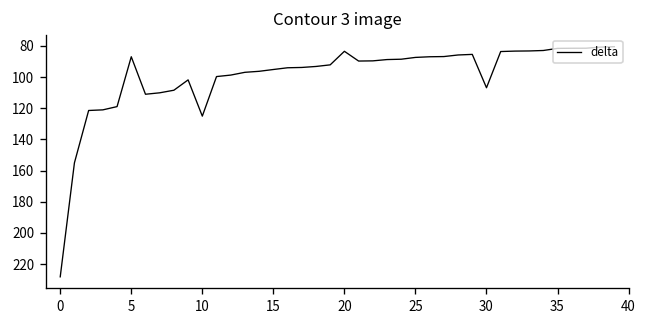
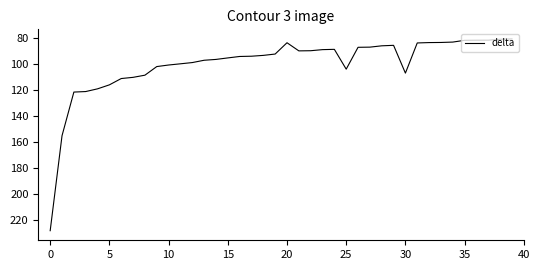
  {
    "0": 228,
-   "5": 87,
-   "10": 125,
+   "5": 116,
+   "10": 101,
    "15": 95,
    "20": 83,
-   "25": 87,
+   "25": 104,
    "30": 107
  }
